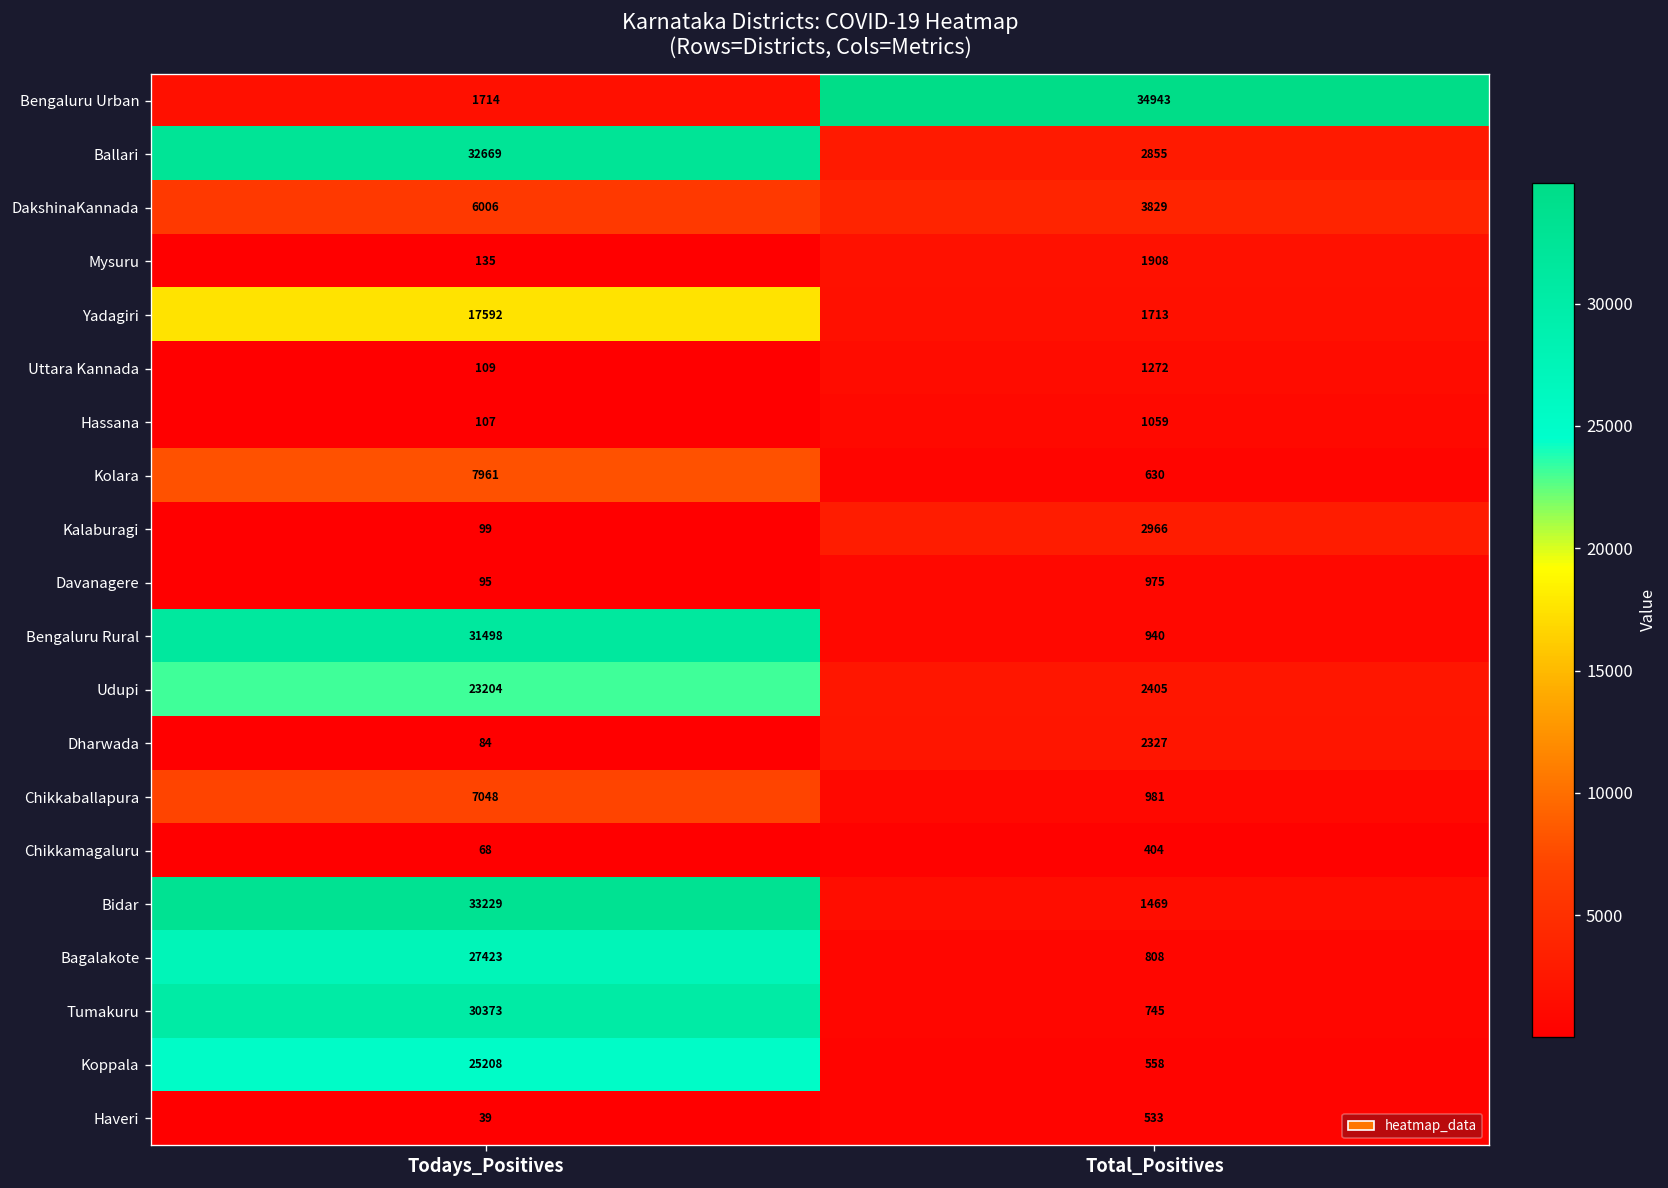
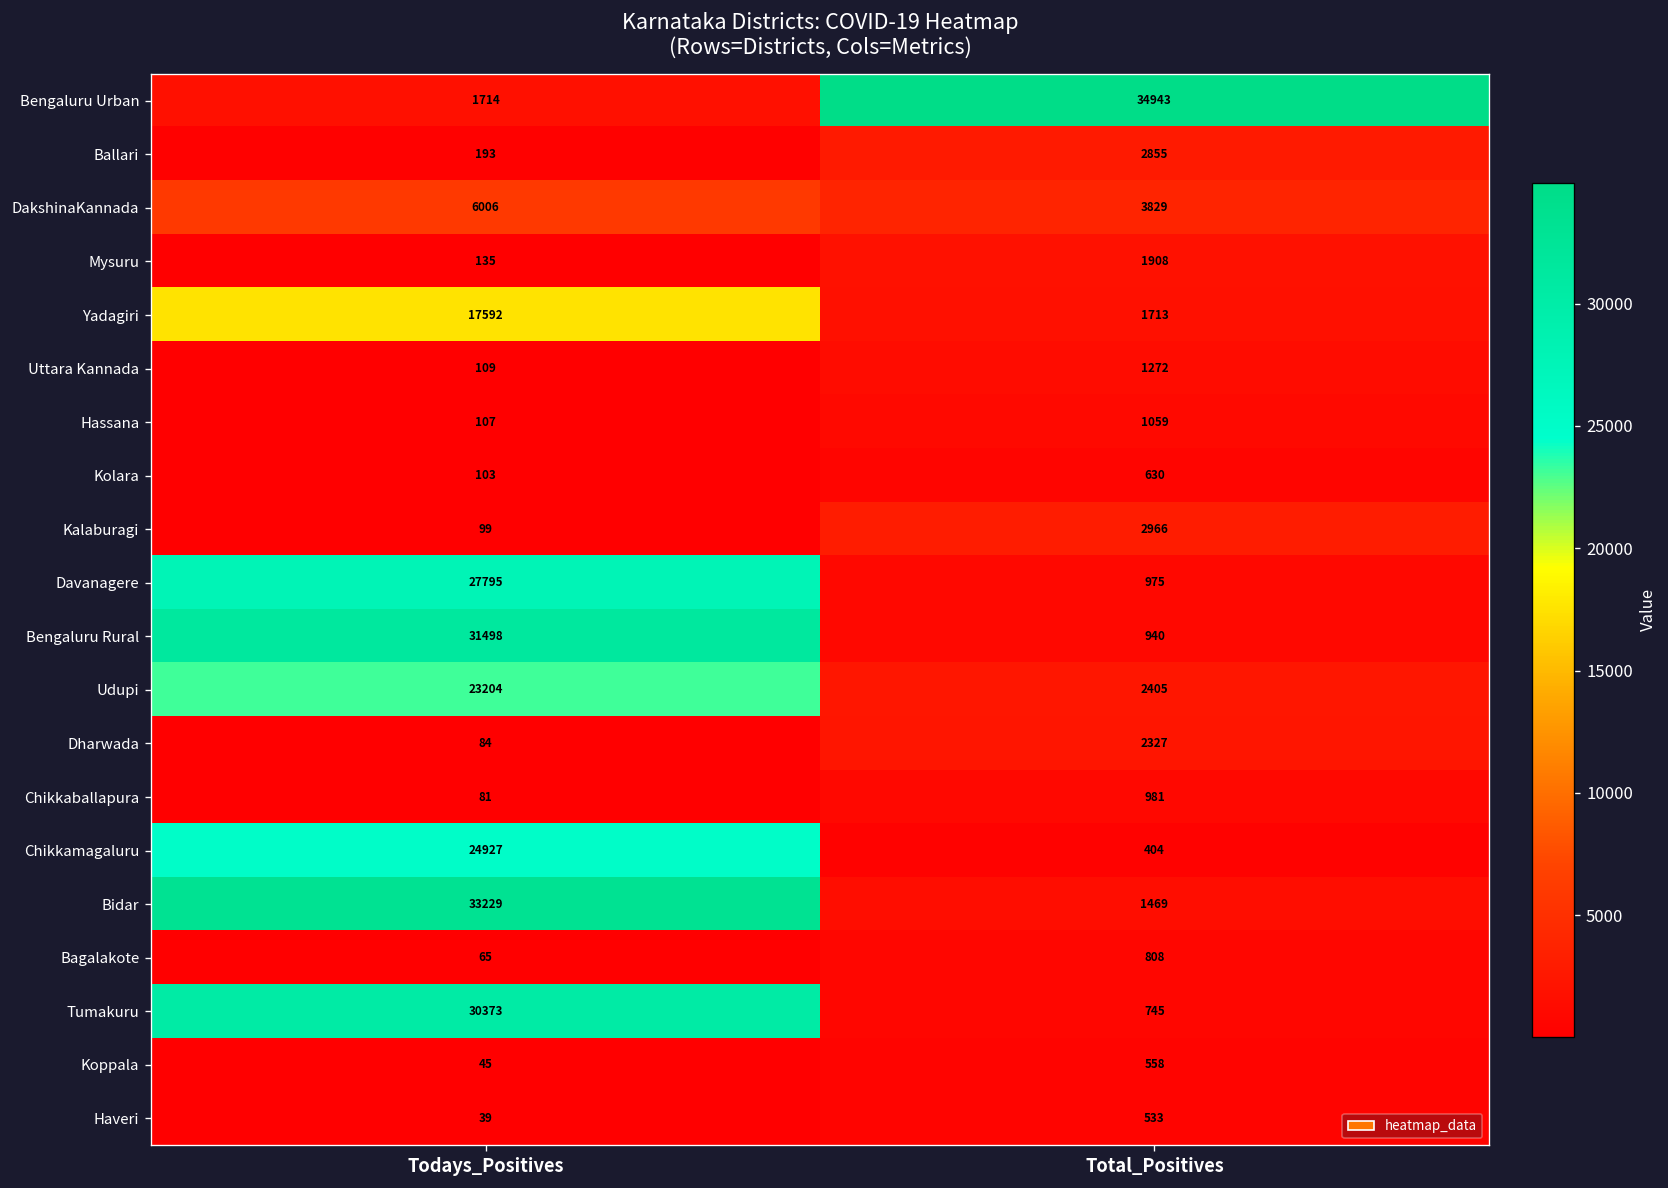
  {
    "Bengaluru Urban": {
      "Todays_Positives": 1714,
      "Total_Positives": 34943
    },
    "Ballari": {
-     "Todays_Positives": 32669,
+     "Todays_Positives": 193,
      "Total_Positives": 2855
    },
    "DakshinaKannada": {
      "Todays_Positives": 6006,
      "Total_Positives": 3829
    },
    "Mysuru": {
      "Todays_Positives": 135,
      "Total_Positives": 1908
    },
    "Yadagiri": {
      "Todays_Positives": 17592,
      "Total_Positives": 1713
    },
    "Uttara Kannada": {
      "Todays_Positives": 109,
      "Total_Positives": 1272
    },
    "Hassana": {
      "Todays_Positives": 107,
      "Total_Positives": 1059
    },
    "Kolara": {
-     "Todays_Positives": 7961,
+     "Todays_Positives": 103,
      "Total_Positives": 630
    },
    "Kalaburagi": {
      "Todays_Positives": 99,
      "Total_Positives": 2966
    },
    "Davanagere": {
-     "Todays_Positives": 95,
+     "Todays_Positives": 27795,
      "Total_Positives": 975
    },
    "Bengaluru Rural": {
      "Todays_Positives": 31498,
      "Total_Positives": 940
    },
    "Udupi": {
      "Todays_Positives": 23204,
      "Total_Positives": 2405
    },
    "Dharwada": {
      "Todays_Positives": 84,
      "Total_Positives": 2327
    },
    "Chikkaballapura": {
-     "Todays_Positives": 7048,
+     "Todays_Positives": 81,
      "Total_Positives": 981
    },
    "Chikkamagaluru": {
-     "Todays_Positives": 68,
+     "Todays_Positives": 24927,
      "Total_Positives": 404
    },
    "Bidar": {
      "Todays_Positives": 33229,
      "Total_Positives": 1469
    },
    "Bagalakote": {
-     "Todays_Positives": 27423,
+     "Todays_Positives": 65,
      "Total_Positives": 808
    },
    "Tumakuru": {
      "Todays_Positives": 30373,
      "Total_Positives": 745
    },
    "Koppala": {
-     "Todays_Positives": 25208,
+     "Todays_Positives": 45,
      "Total_Positives": 558
    },
    "Haveri": {
      "Todays_Positives": 39,
      "Total_Positives": 533
    }
  }
